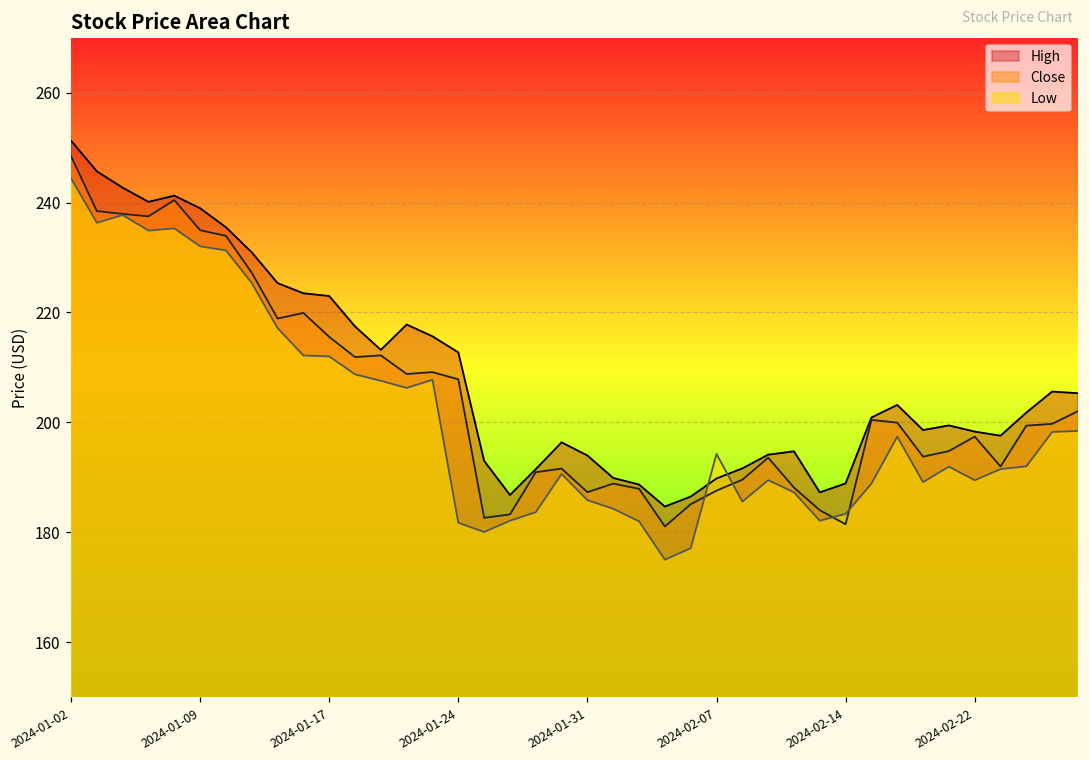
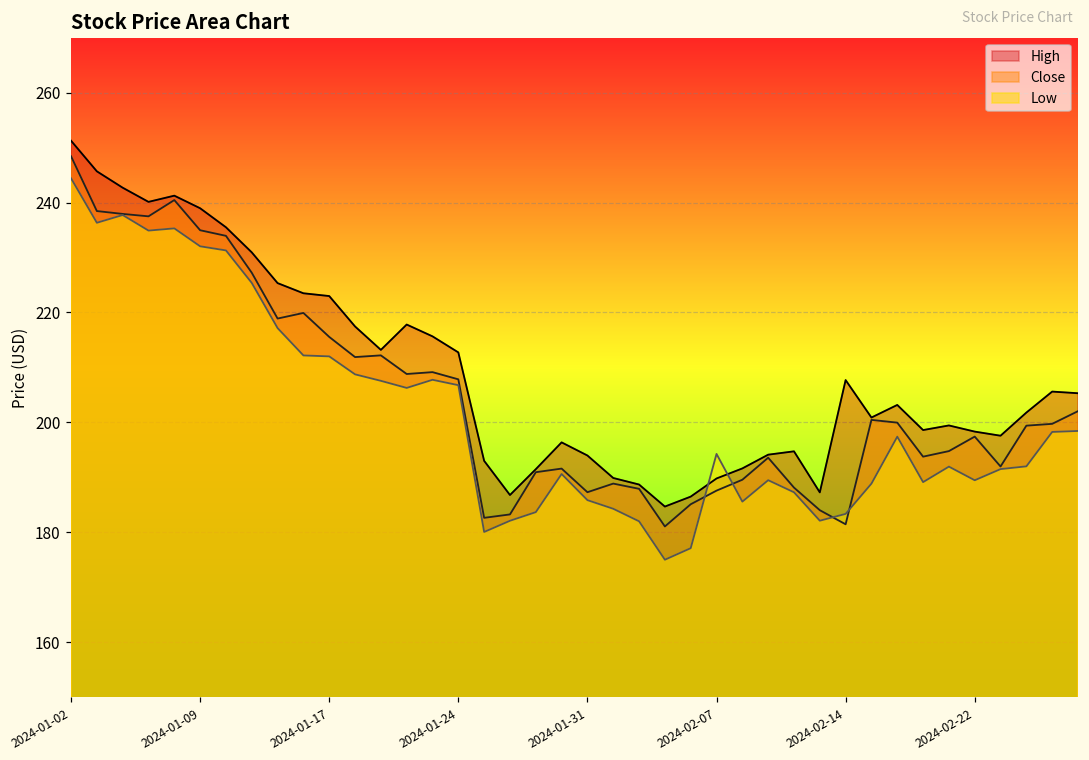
  {
    "High": {
      "2024-01-02": 251,
      "2024-01-09": 239,
      "2024-01-17": 223,
      "2024-01-24": 213,
      "2024-01-31": 194,
      "2024-02-07": 190,
-     "2024-02-14": 189,
+     "2024-02-14": 208,
      "2024-02-22": 198
    },
    "Close": {
      "2024-01-02": 248,
      "2024-01-09": 235,
      "2024-01-17": 216,
      "2024-01-24": 208,
      "2024-01-31": 187,
      "2024-02-07": 188,
      "2024-02-14": 181,
      "2024-02-22": 197
    },
    "Low": {
      "2024-01-02": 244,
      "2024-01-09": 232,
      "2024-01-17": 212,
-     "2024-01-24": 182,
+     "2024-01-24": 207,
      "2024-01-31": 186,
      "2024-02-07": 194,
      "2024-02-14": 183,
      "2024-02-22": 189
    }
  }
